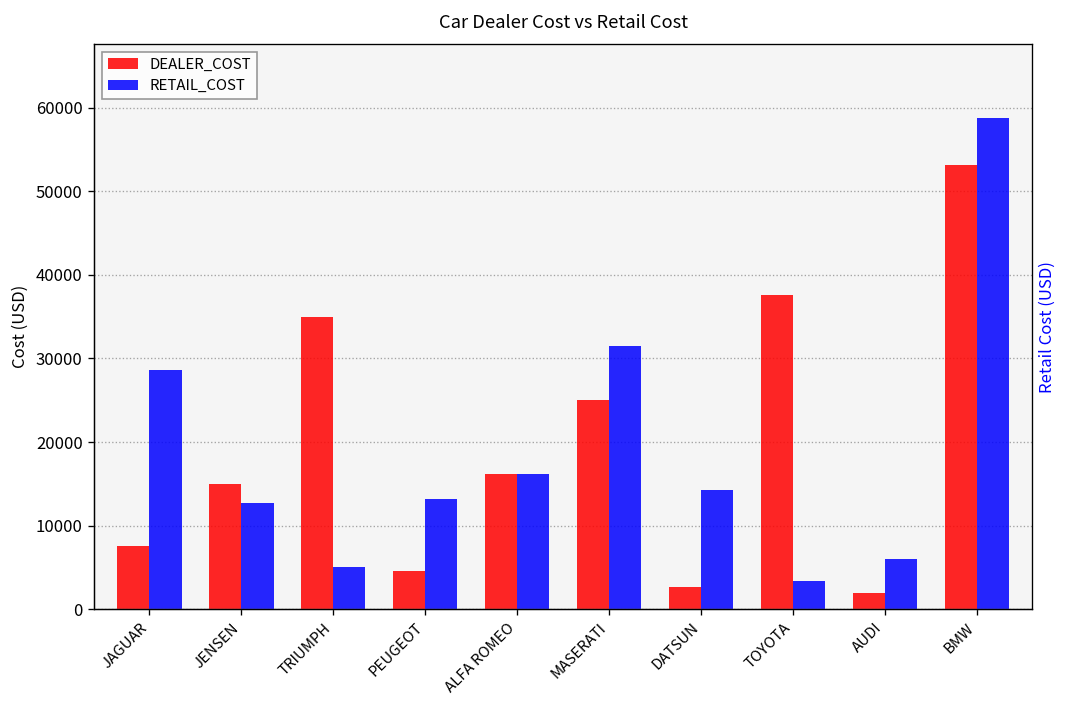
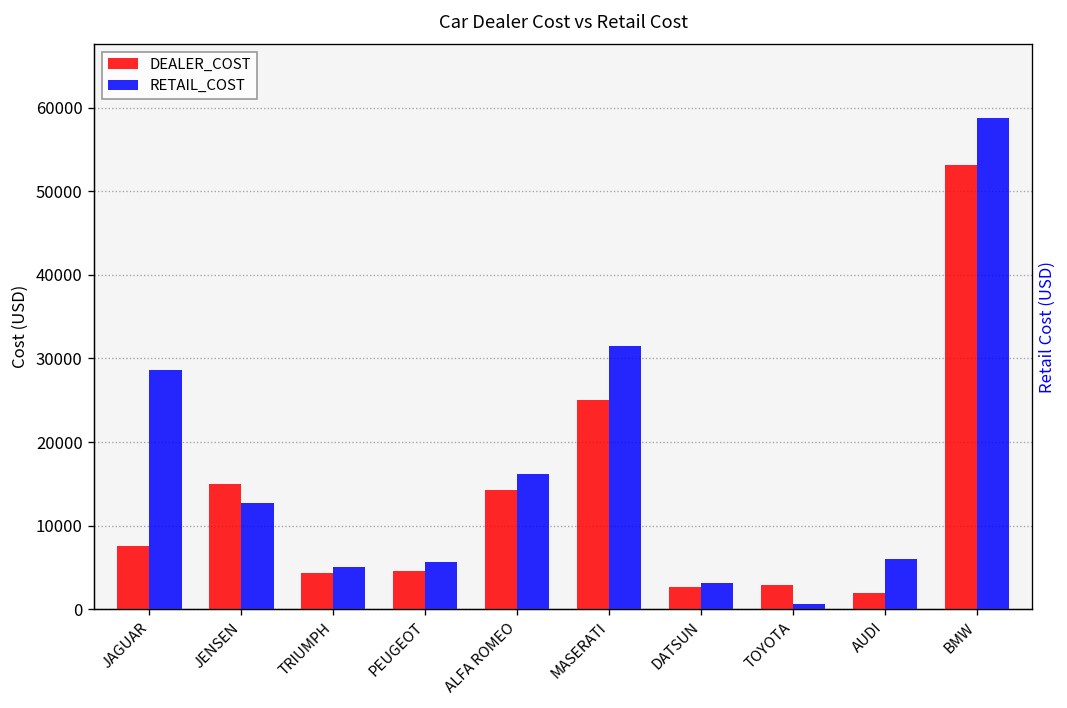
  {
    "DEALER_COST": {
      "JAGUAR": 8000,
      "JENSEN": 15000,
-     "TRIUMPH": 35000,
+     "TRIUMPH": 4000,
      "PEUGEOT": 5000,
-     "ALFA ROMEO": 16000,
+     "ALFA ROMEO": 14000,
      "MASERATI": 25000,
      "DATSUN": 3000,
-     "TOYOTA": 38000,
+     "TOYOTA": 3000,
      "AUDI": 2000,
      "BMW": 53000
    },
    "RETAIL_COST": {
      "JAGUAR": 29000,
      "JENSEN": 13000,
      "TRIUMPH": 5000,
-     "PEUGEOT": 13000,
+     "PEUGEOT": 6000,
      "ALFA ROMEO": 16000,
      "MASERATI": 32000,
-     "DATSUN": 14000,
-     "TOYOTA": 3000,
+     "DATSUN": 3000,
+     "TOYOTA": 1000,
      "AUDI": 6000,
      "BMW": 59000
    }
  }
